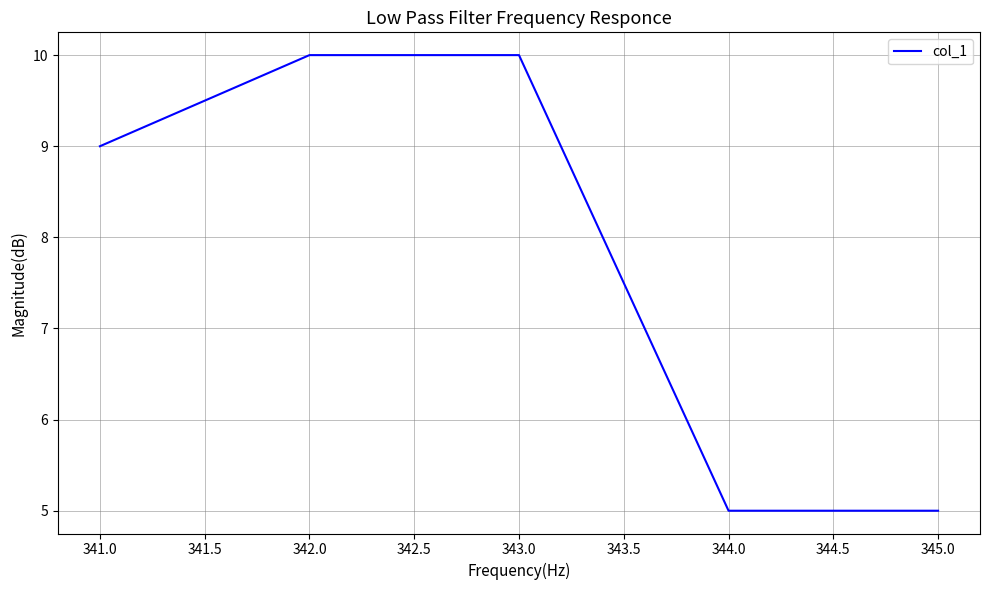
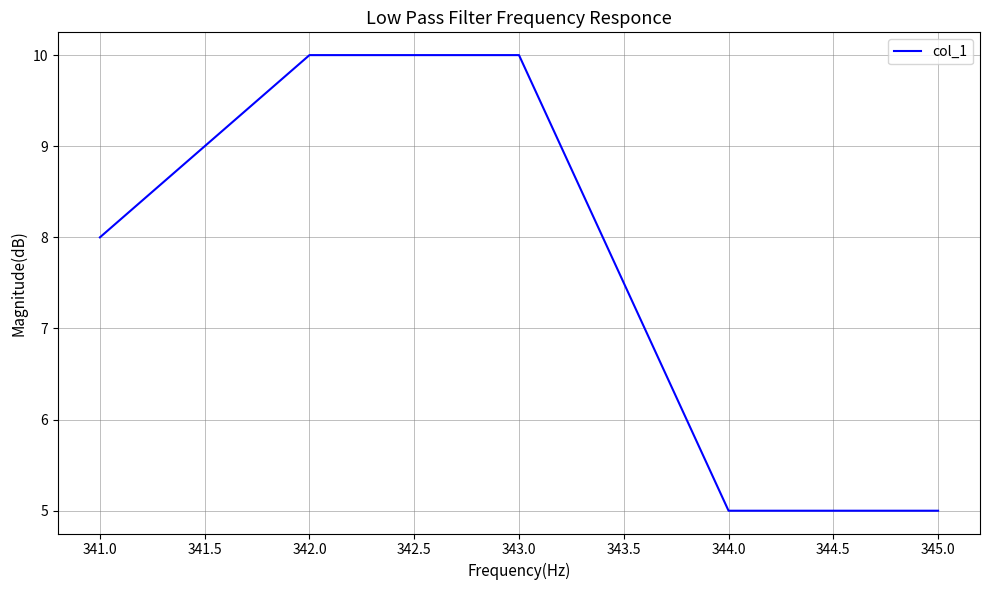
  {
-   "341.0": 9,
+   "341.0": 8,
    "342.0": 10,
    "343.0": 10,
    "344.0": 5,
    "345.0": 5
  }
